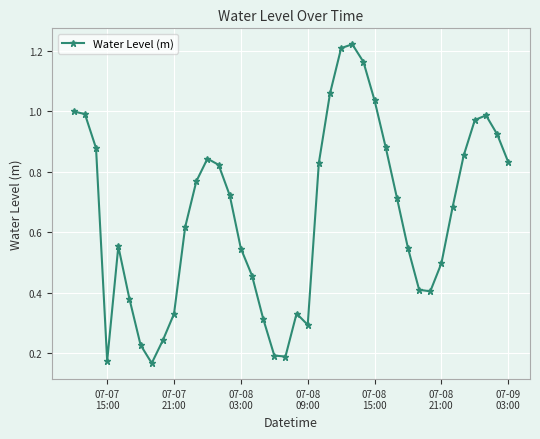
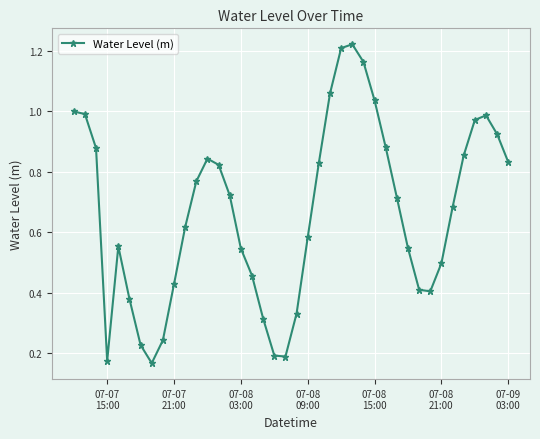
  {
    "07-07 15:00": 0.18,
-   "07-07 21:00": 0.33,
+   "07-07 21:00": 0.43,
    "07-08 03:00": 0.55,
-   "07-08 09:00": 0.29,
+   "07-08 09:00": 0.58,
    "07-08 15:00": 1.04,
    "07-08 21:00": 0.50,
    "07-09 03:00": 0.83
  }
